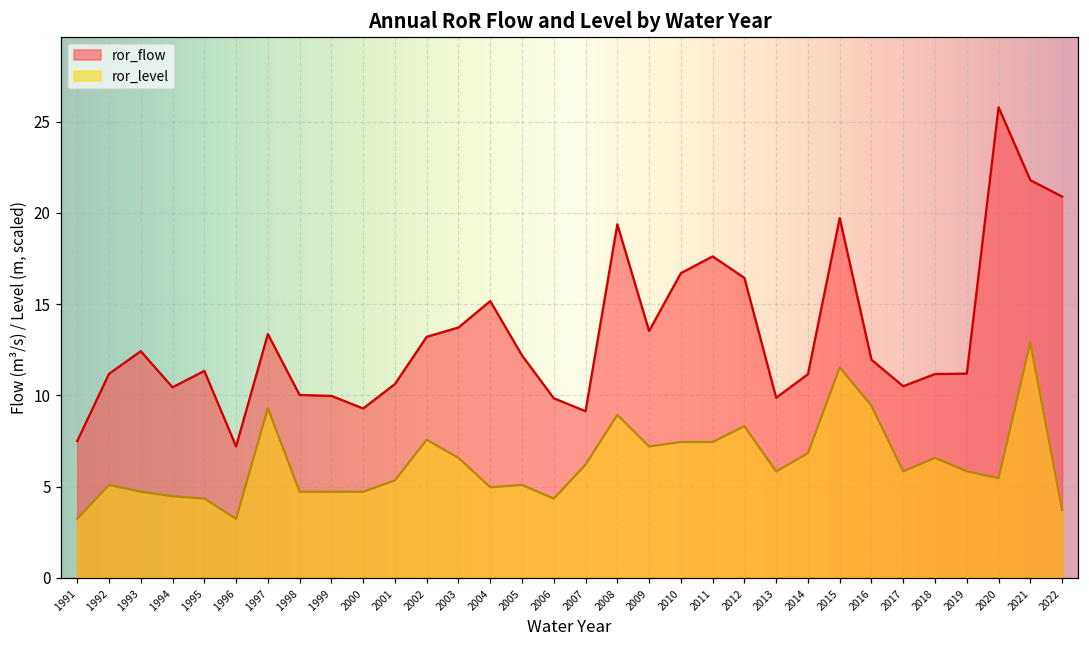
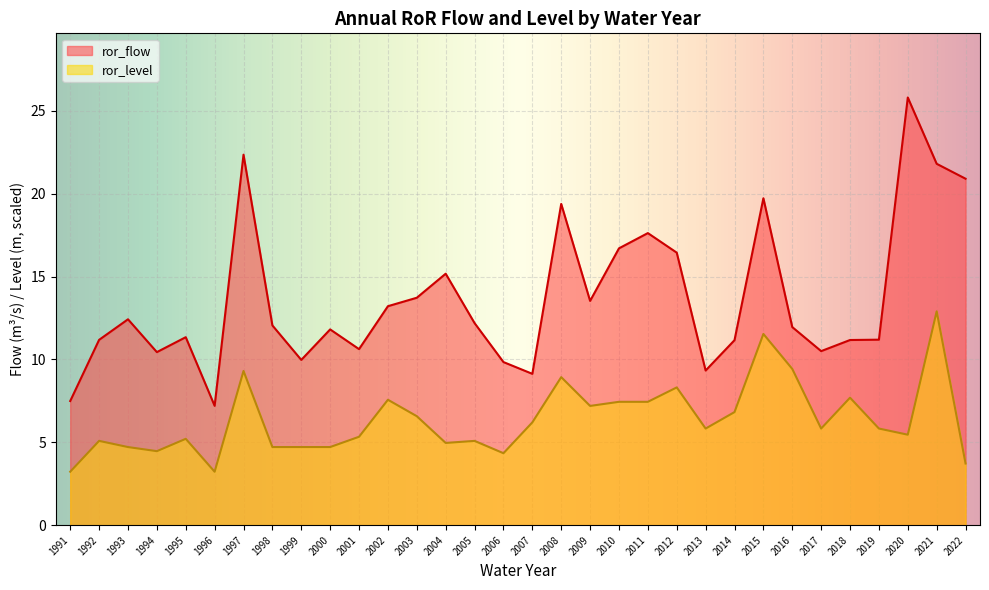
  {
    "ror_flow": {
      "1991": 7.5,
      "1992": 11.2,
      "1993": 12.4,
      "1994": 10.4,
      "1995": 11.3,
      "1996": 7.2,
-     "1997": 13.4,
-     "1998": 10.0,
+     "1997": 22.4,
+     "1998": 12.1,
      "1999": 10.0,
-     "2000": 9.3,
+     "2000": 11.8,
      "2001": 10.6,
      "2002": 13.2,
      "2003": 13.7,
      "2004": 15.2,
      "2005": 12.2,
      "2006": 9.8,
      "2007": 9.1,
      "2008": 19.4,
      "2009": 13.5,
      "2010": 16.7,
      "2011": 17.6,
      "2012": 16.4,
-     "2013": 9.9,
+     "2013": 9.3,
      "2014": 11.2,
      "2015": 19.7,
      "2016": 12.0,
      "2017": 10.5,
      "2018": 11.2,
      "2019": 11.2,
      "2020": 25.8,
      "2021": 21.8,
      "2022": 20.9
    },
    "ror_level": {
      "1991": 3.2,
      "1992": 5.1,
      "1993": 4.7,
      "1994": 4.5,
-     "1995": 4.3,
+     "1995": 5.2,
      "1996": 3.2,
      "1997": 9.3,
      "1998": 4.7,
      "1999": 4.7,
      "2000": 4.7,
      "2001": 5.3,
      "2002": 7.6,
      "2003": 6.6,
      "2004": 5.0,
      "2005": 5.1,
      "2006": 4.3,
      "2007": 6.2,
      "2008": 8.9,
      "2009": 7.2,
      "2010": 7.4,
      "2011": 7.4,
      "2012": 8.3,
      "2013": 5.8,
      "2014": 6.8,
      "2015": 11.5,
      "2016": 9.4,
      "2017": 5.8,
-     "2018": 6.6,
+     "2018": 7.7,
      "2019": 5.8,
      "2020": 5.5,
      "2021": 12.9,
      "2022": 3.7
    }
  }
